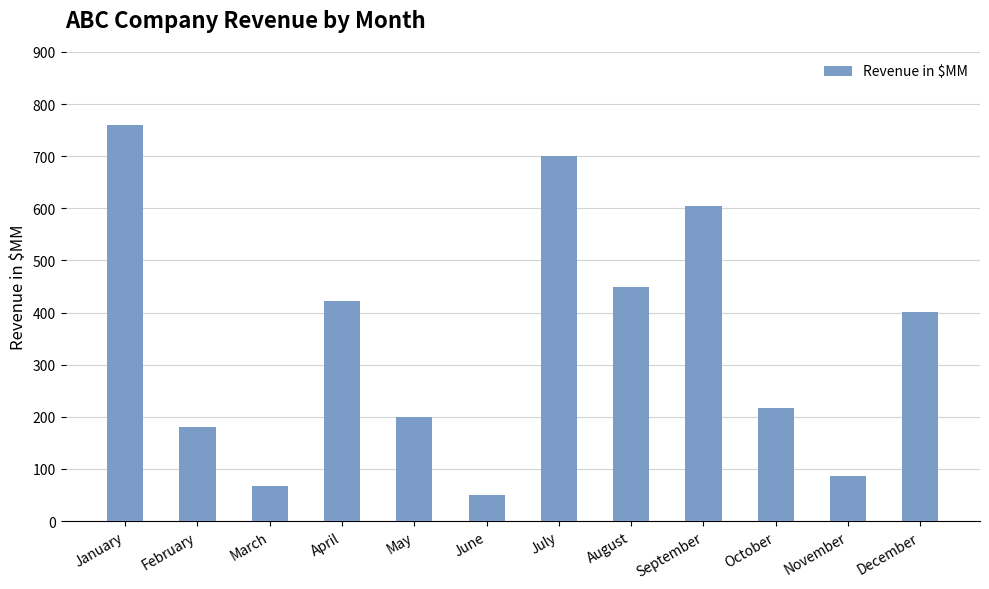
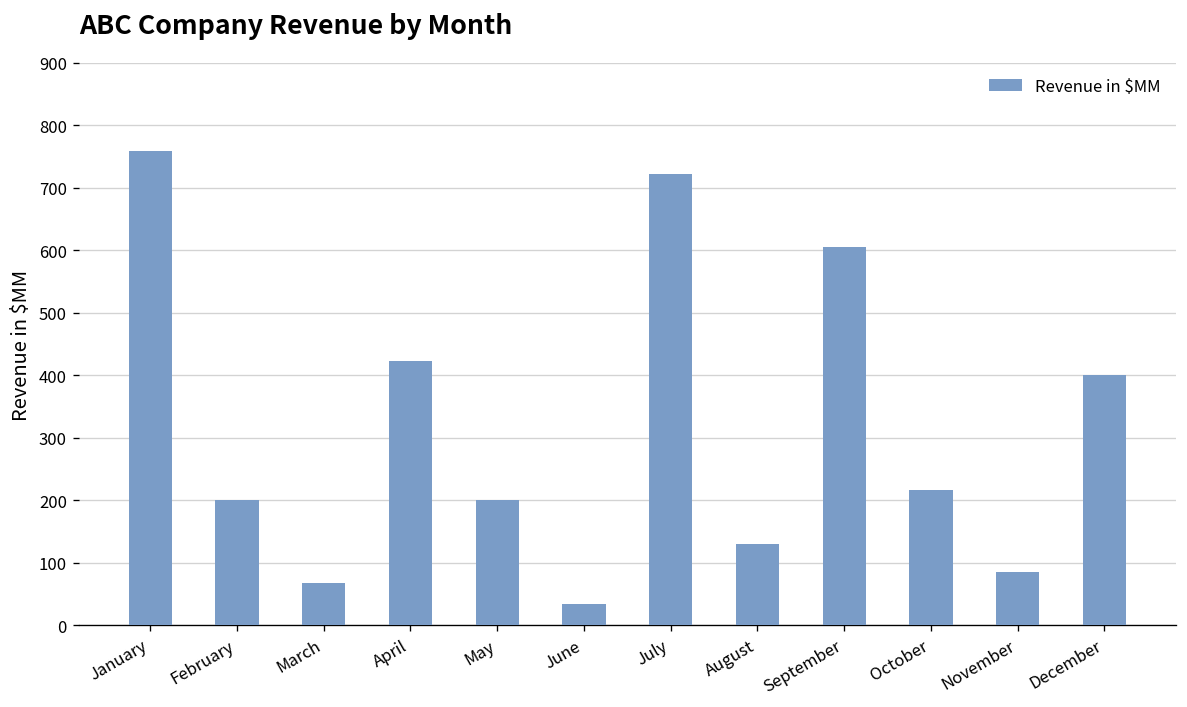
  {
    "January": 760,
-   "February": 180,
+   "February": 200,
    "March": 70,
    "April": 420,
    "May": 200,
-   "June": 50,
-   "July": 700,
-   "August": 450,
+   "June": 30,
+   "July": 720,
+   "August": 130,
    "September": 610,
    "October": 220,
    "November": 90,
    "December": 400
  }
